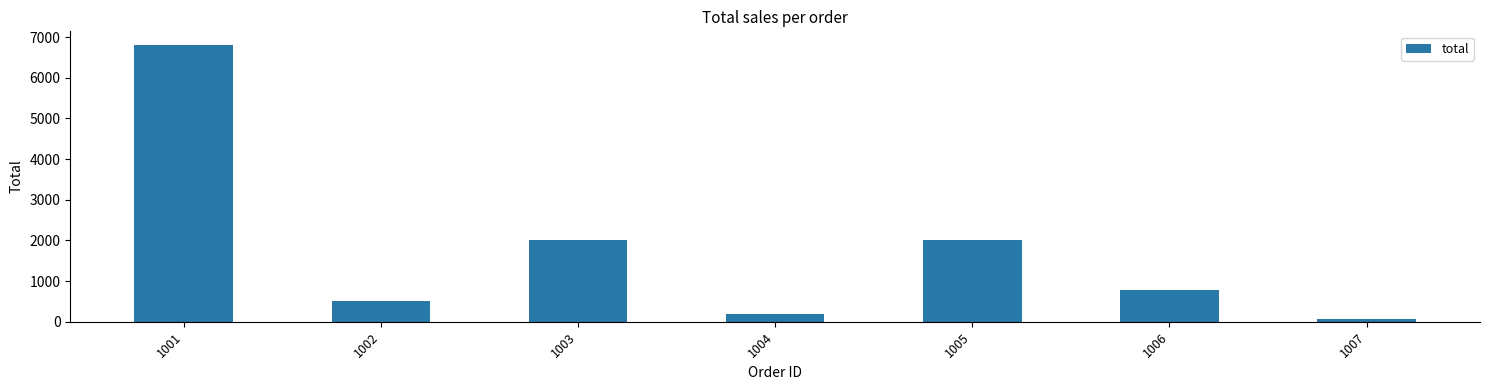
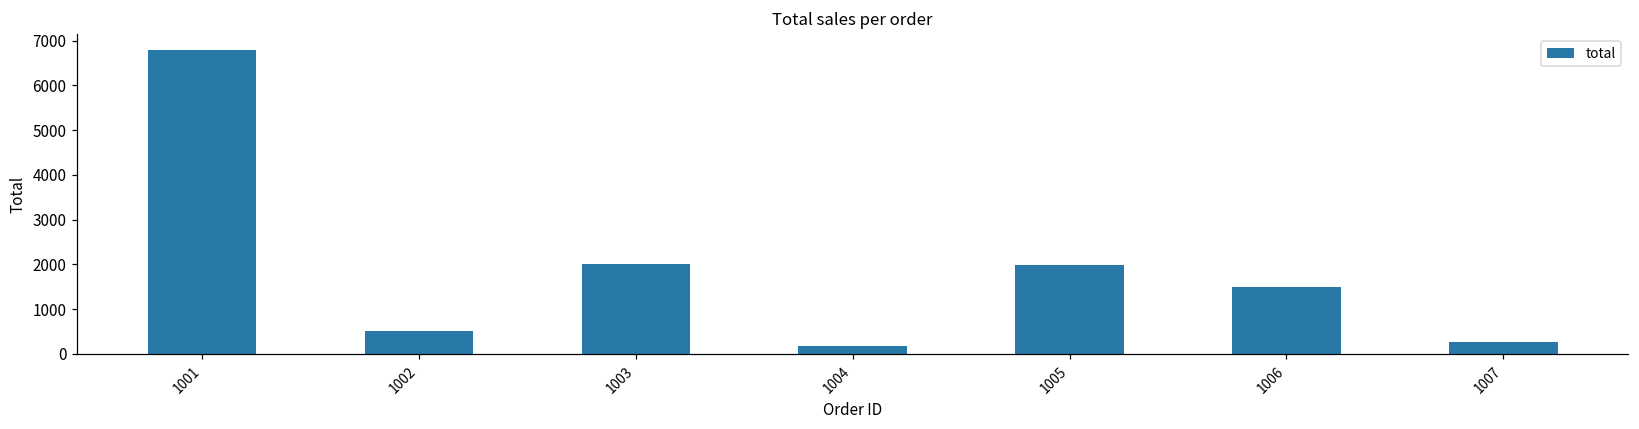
  {
    "1001": 6800,
    "1002": 500,
    "1003": 2000,
    "1004": 200,
    "1005": 2000,
-   "1006": 800,
-   "1007": 100
+   "1006": 1500,
+   "1007": 300
  }
